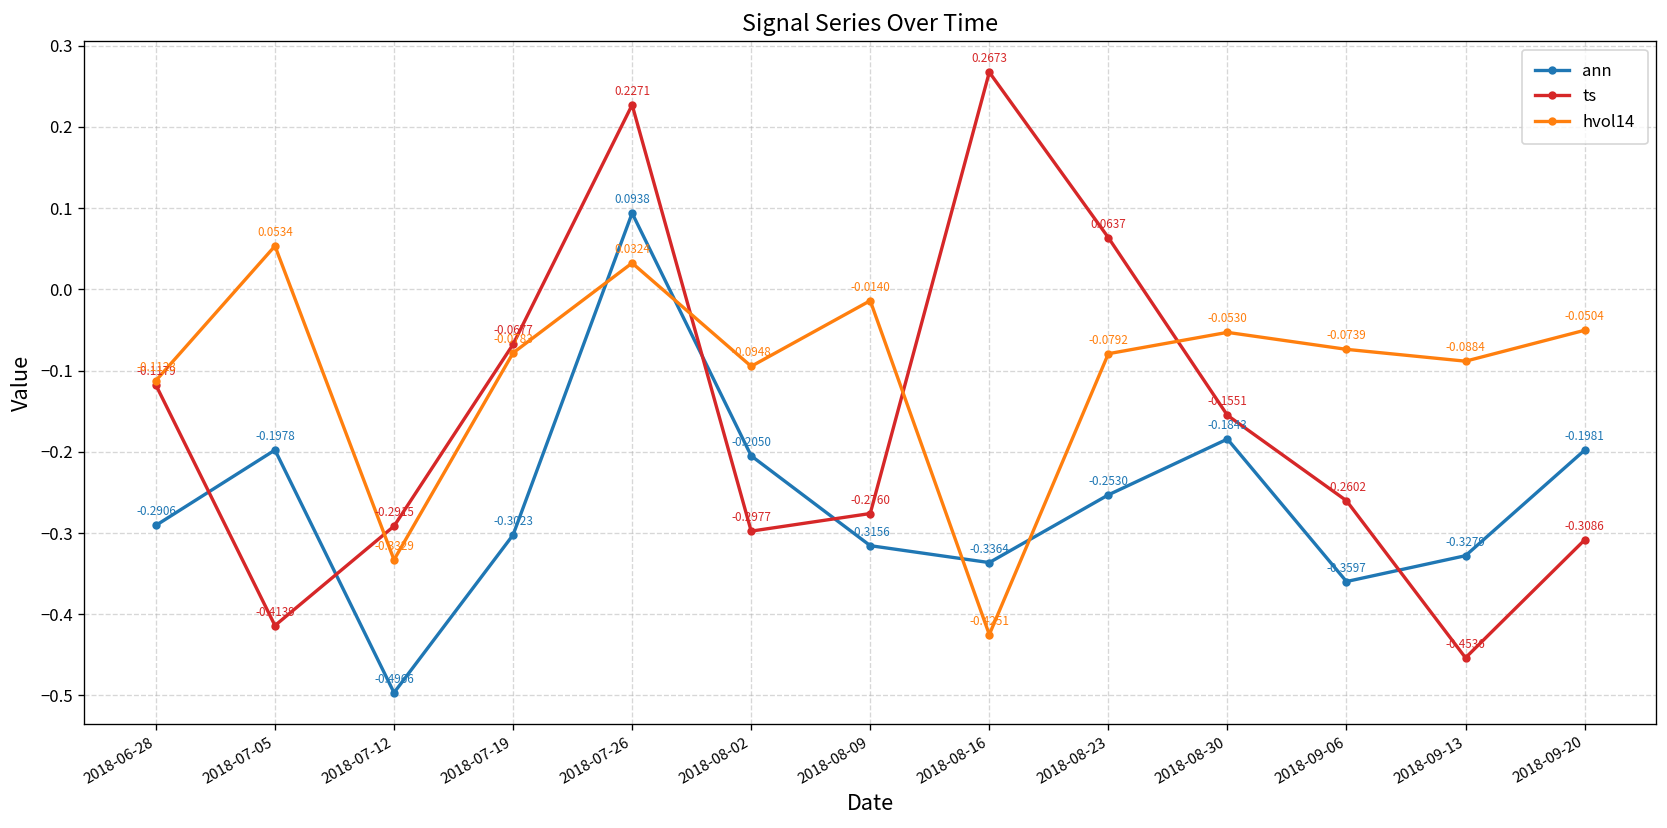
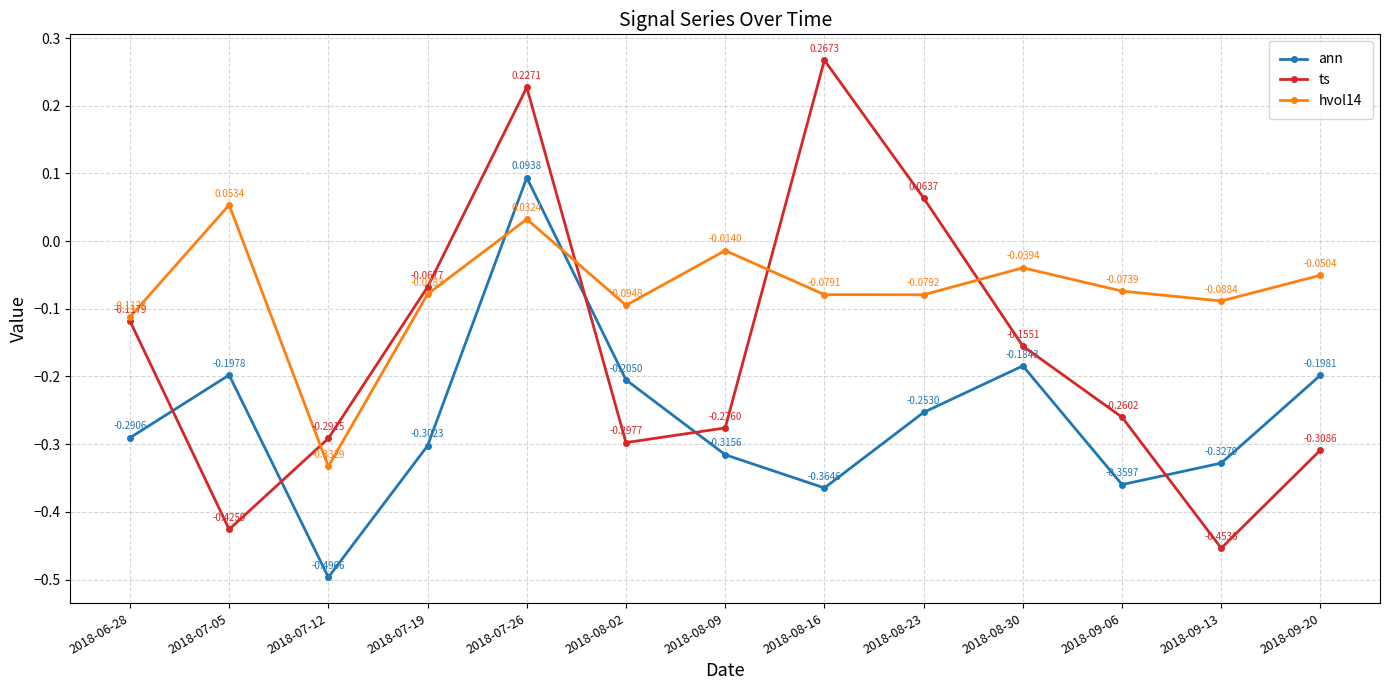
  {
    "ann": {
      "2018-06-28": -0.2906,
      "2018-07-05": -0.1978,
      "2018-07-12": -0.4966,
      "2018-07-19": -0.3023,
      "2018-07-26": 0.0938,
      "2018-08-02": -0.2050,
      "2018-08-09": -0.3156,
-     "2018-08-16": -0.3364,
+     "2018-08-16": -0.3646,
      "2018-08-23": -0.2530,
      "2018-08-30": -0.1843,
      "2018-09-06": -0.3597,
      "2018-09-13": -0.3279,
      "2018-09-20": -0.1981
    },
    "ts": {
-     "2018-07-05": -0.4139,
+     "2018-07-05": -0.4259,
      "2018-07-12": -0.2915,
      "2018-07-26": 0.2271,
      "2018-08-02": -0.2977,
      "2018-08-09": -0.2760,
      "2018-08-16": 0.2673,
      "2018-08-23": 0.0637,
      "2018-08-30": -0.1551,
      "2018-09-06": -0.2602,
      "2018-09-13": -0.4536,
      "2018-09-20": -0.3086
    },
    "hvol14": {
      "2018-07-05": 0.0534,
      "2018-07-12": -0.3329,
      "2018-07-26": 0.0324,
      "2018-08-02": -0.0948,
      "2018-08-09": -0.0140,
-     "2018-08-16": -0.4251,
+     "2018-08-16": -0.0791,
      "2018-08-23": -0.0792,
-     "2018-08-30": -0.0530,
+     "2018-08-30": -0.0394,
      "2018-09-06": -0.0739,
      "2018-09-13": -0.0884,
      "2018-09-20": -0.0504
    }
  }
